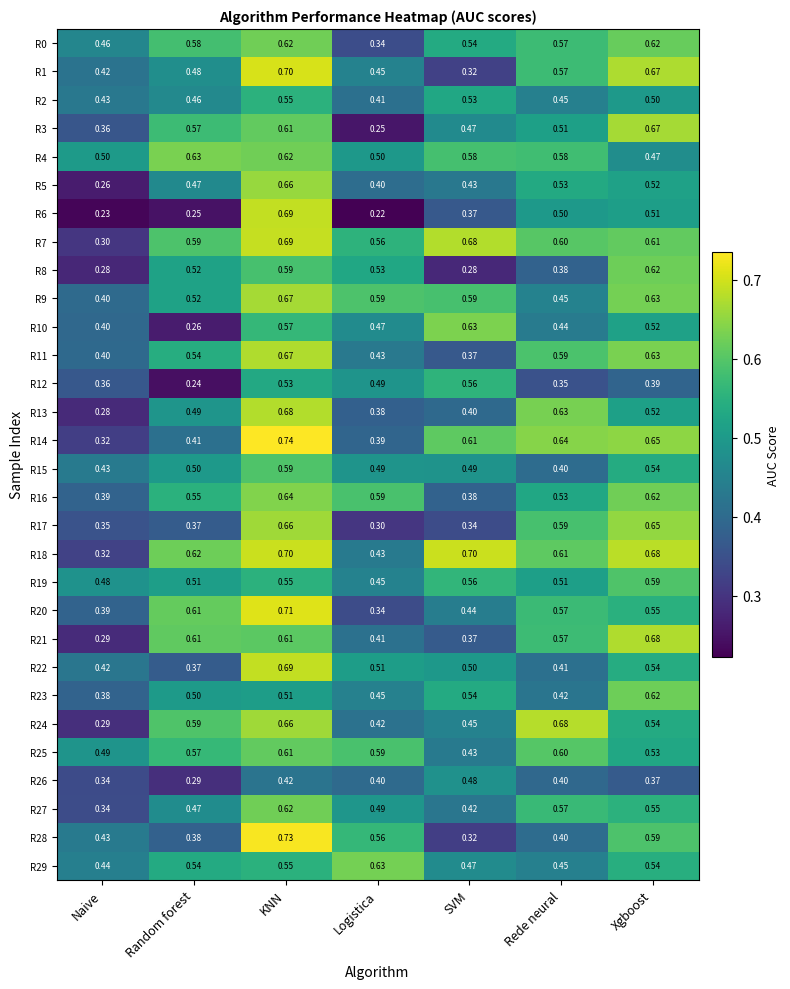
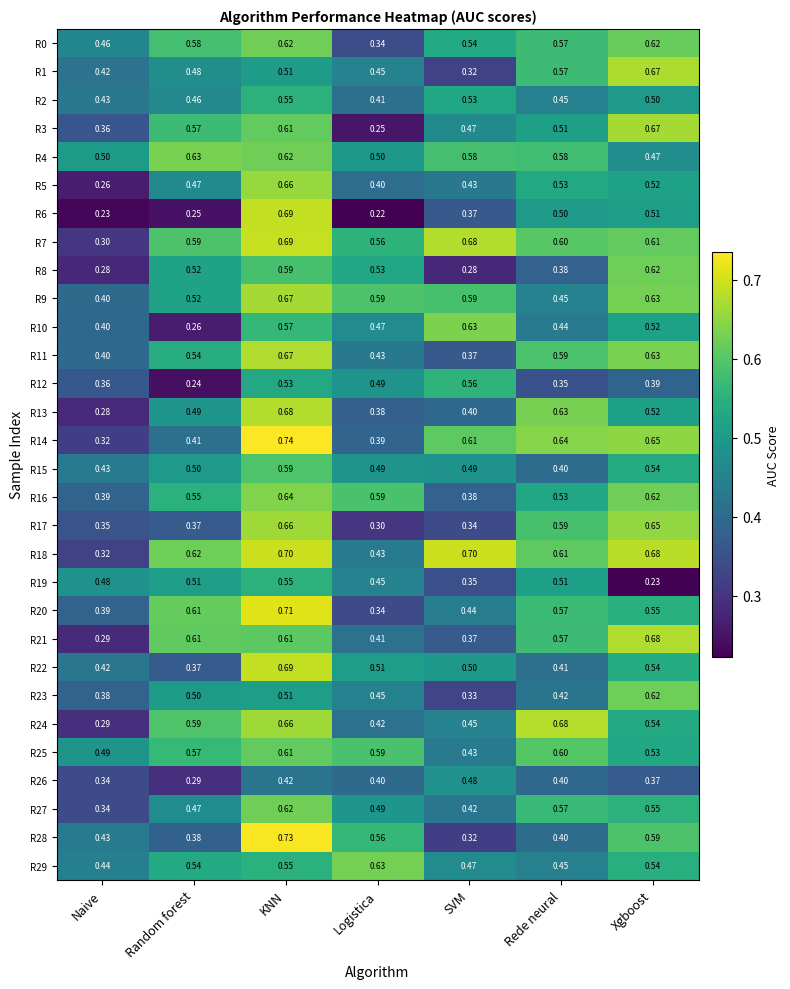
  {
    "R1": {
      "Naive": 0.42,
      "Random forest": 0.48,
-     "KNN": 0.70,
+     "KNN": 0.51,
      "Logistica": 0.45,
      "SVM": 0.32,
      "Rede neural": 0.57,
      "Xgboost": 0.67
    },
    "R19": {
      "Naive": 0.48,
      "Random forest": 0.51,
      "KNN": 0.55,
      "Logistica": 0.45,
-     "SVM": 0.56,
+     "SVM": 0.35,
      "Rede neural": 0.51,
-     "Xgboost": 0.59
+     "Xgboost": 0.23
    },
    "R23": {
      "Naive": 0.38,
      "Random forest": 0.50,
      "KNN": 0.51,
      "Logistica": 0.45,
-     "SVM": 0.54,
+     "SVM": 0.33,
      "Rede neural": 0.42,
      "Xgboost": 0.62
    }
  }
